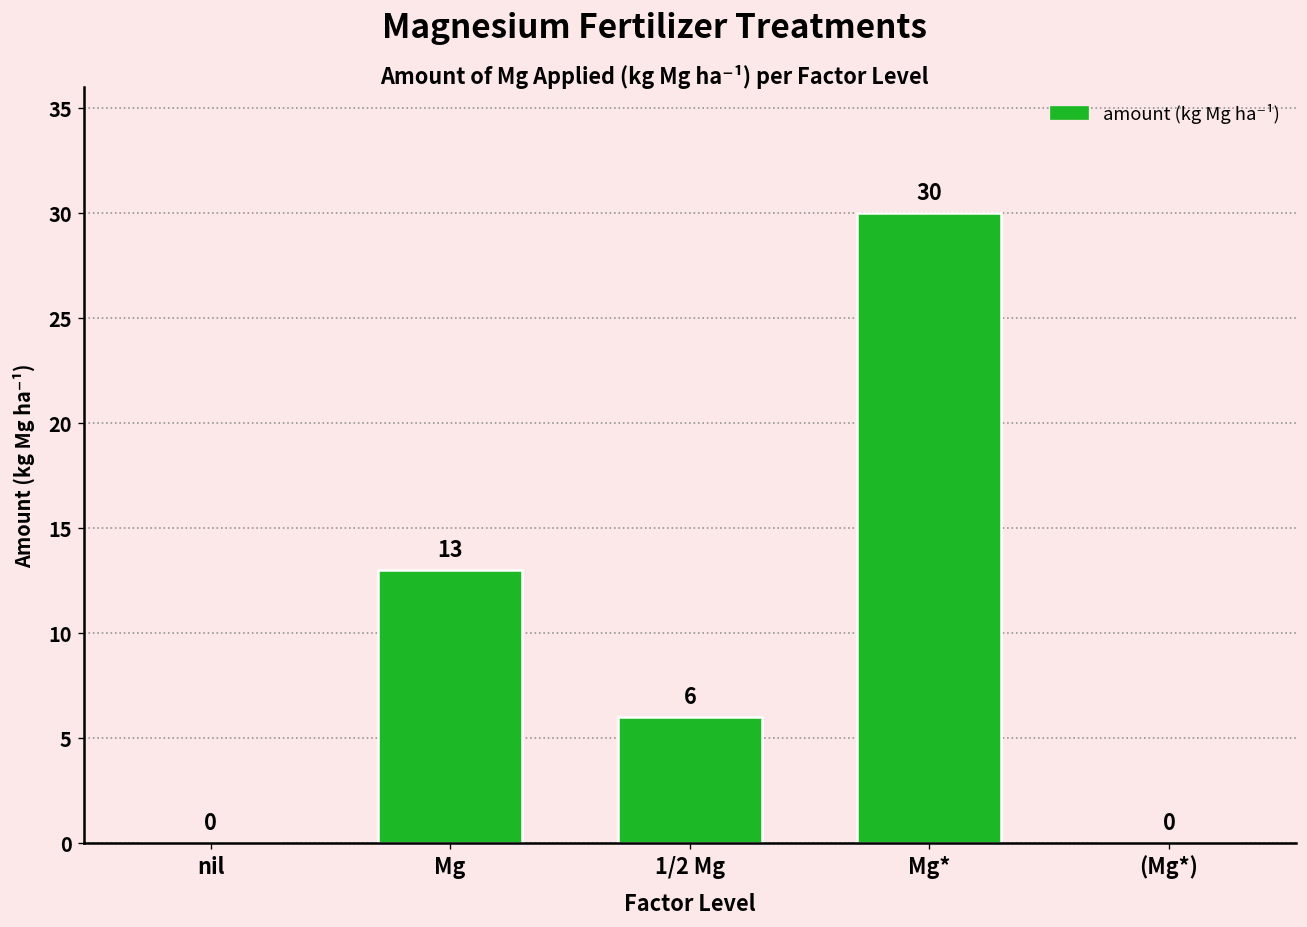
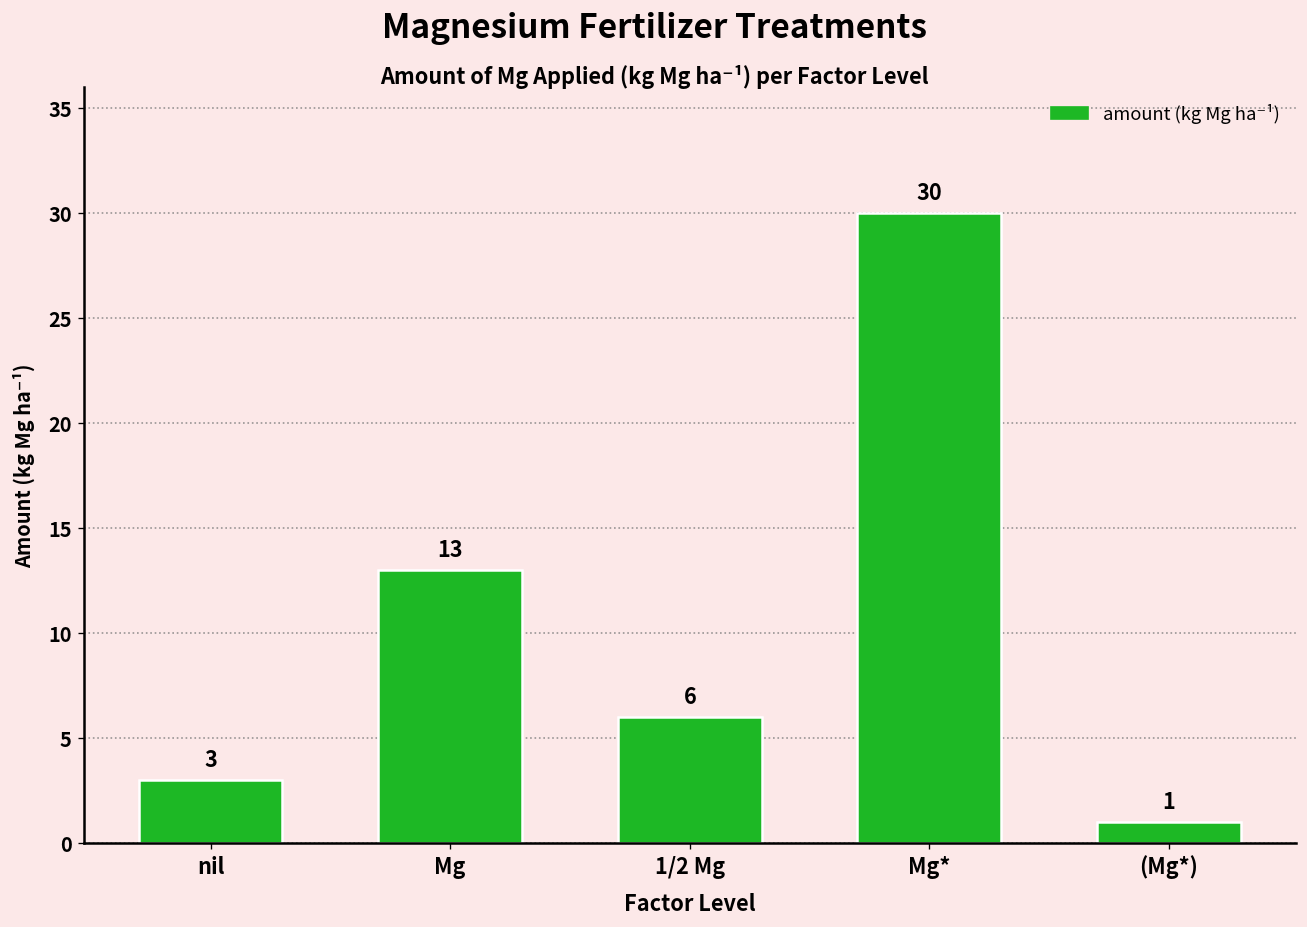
  {
-   "nil": 0,
+   "nil": 3,
    "Mg": 13,
    "1/2 Mg": 6,
    "Mg*": 30,
-   "(Mg*)": 0
+   "(Mg*)": 1
  }
